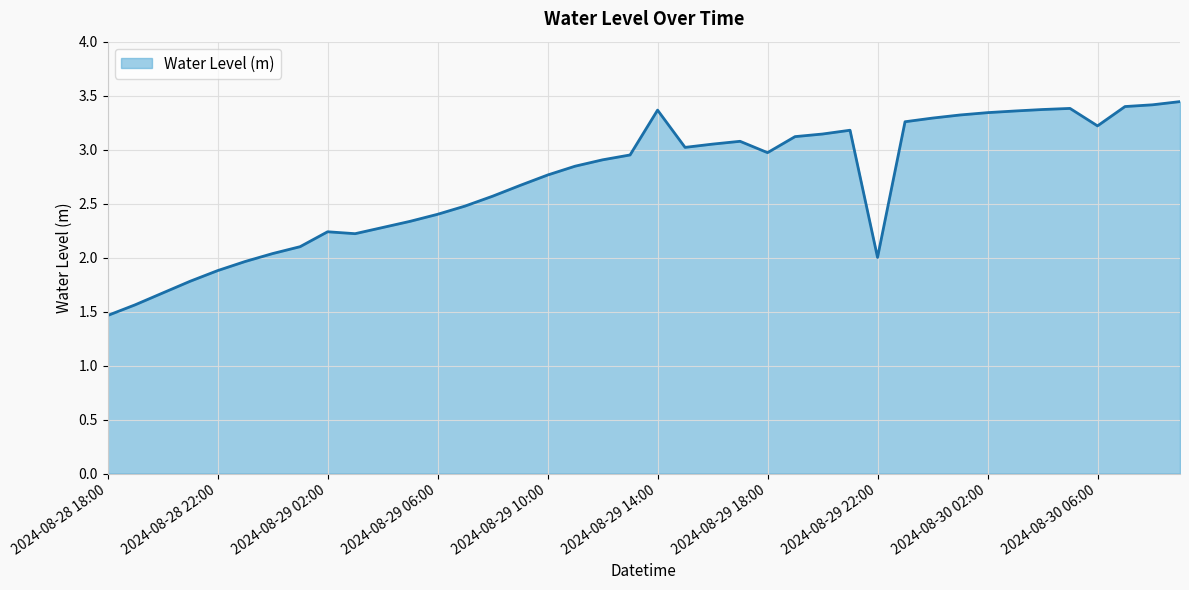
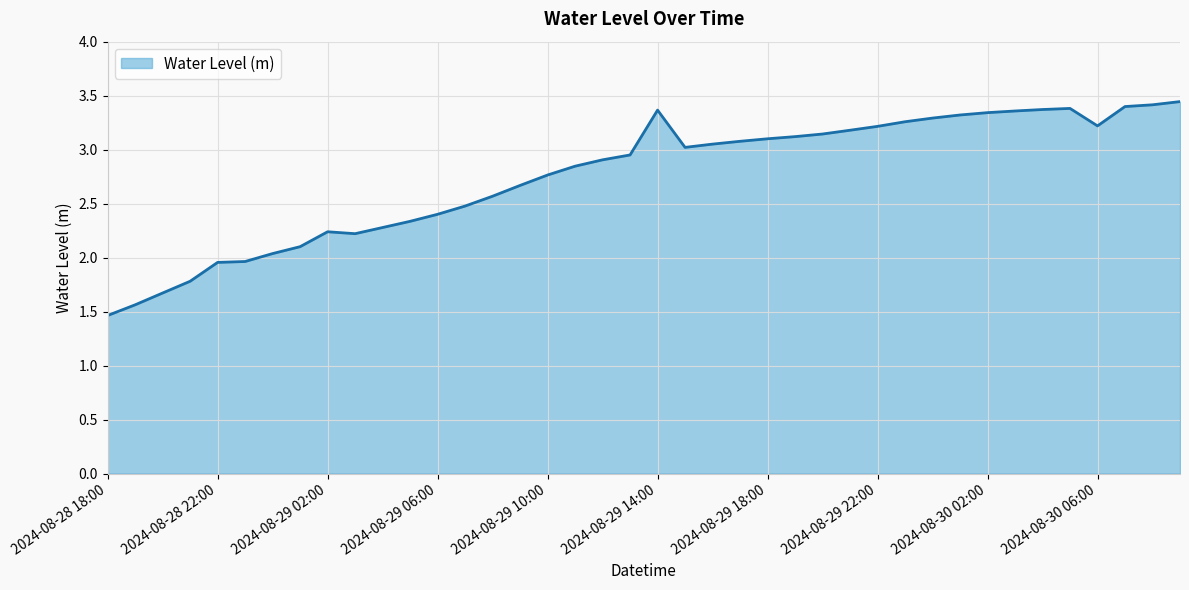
  {
    "2024-08-28 18:00": 1.46,
-   "2024-08-28 22:00": 1.88,
+   "2024-08-28 22:00": 1.96,
    "2024-08-29 02:00": 2.24,
    "2024-08-29 06:00": 2.40,
    "2024-08-29 10:00": 2.76,
    "2024-08-29 14:00": 3.37,
-   "2024-08-29 18:00": 2.97,
-   "2024-08-29 22:00": 2.00,
+   "2024-08-29 18:00": 3.10,
+   "2024-08-29 22:00": 3.22,
    "2024-08-30 02:00": 3.34,
    "2024-08-30 06:00": 3.22
  }
